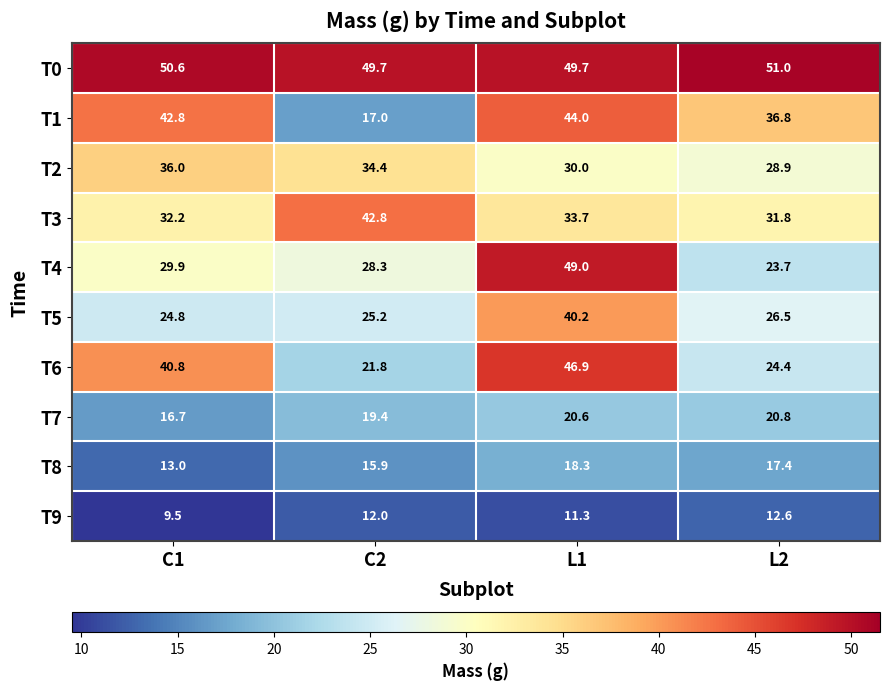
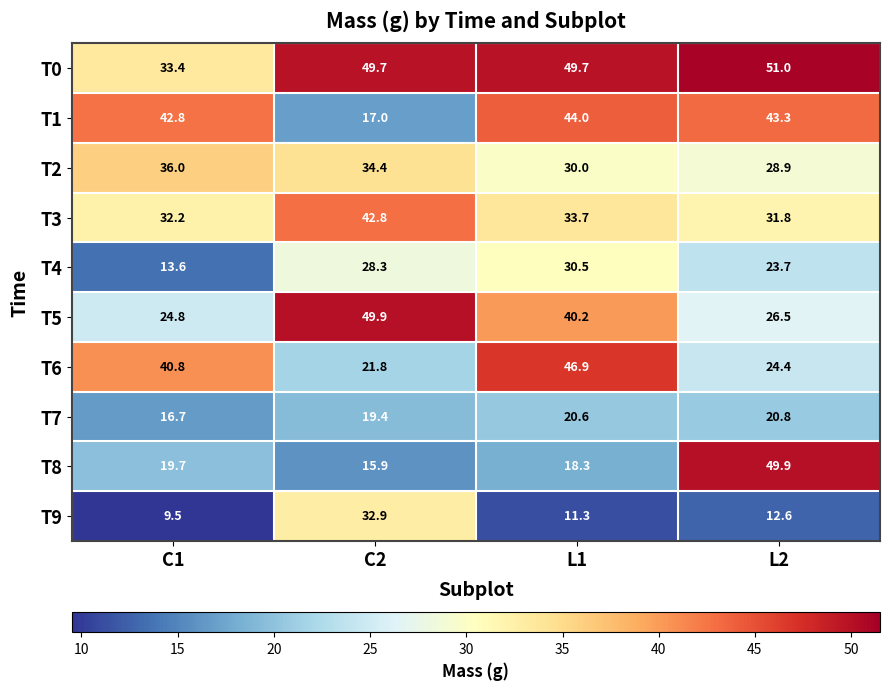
  {
    "T0": {
-     "C1": 50.6,
+     "C1": 33.4,
      "C2": 49.7,
      "L1": 49.7,
      "L2": 51.0
    },
    "T1": {
      "C1": 42.8,
      "C2": 17.0,
      "L1": 44.0,
-     "L2": 36.8
+     "L2": 43.3
    },
    "T2": {
      "C1": 36.0,
      "C2": 34.4,
      "L1": 30.0,
      "L2": 28.9
    },
    "T3": {
      "C1": 32.2,
      "C2": 42.8,
      "L1": 33.7,
      "L2": 31.8
    },
    "T4": {
-     "C1": 29.9,
+     "C1": 13.6,
      "C2": 28.3,
-     "L1": 49.0,
+     "L1": 30.5,
      "L2": 23.7
    },
    "T5": {
      "C1": 24.8,
-     "C2": 25.2,
+     "C2": 49.9,
      "L1": 40.2,
      "L2": 26.5
    },
    "T6": {
      "C1": 40.8,
      "C2": 21.8,
      "L1": 46.9,
      "L2": 24.4
    },
    "T7": {
      "C1": 16.7,
      "C2": 19.4,
      "L1": 20.6,
      "L2": 20.8
    },
    "T8": {
-     "C1": 13.0,
+     "C1": 19.7,
      "C2": 15.9,
      "L1": 18.3,
-     "L2": 17.4
+     "L2": 49.9
    },
    "T9": {
      "C1": 9.5,
-     "C2": 12.0,
+     "C2": 32.9,
      "L1": 11.3,
      "L2": 12.6
    }
  }
